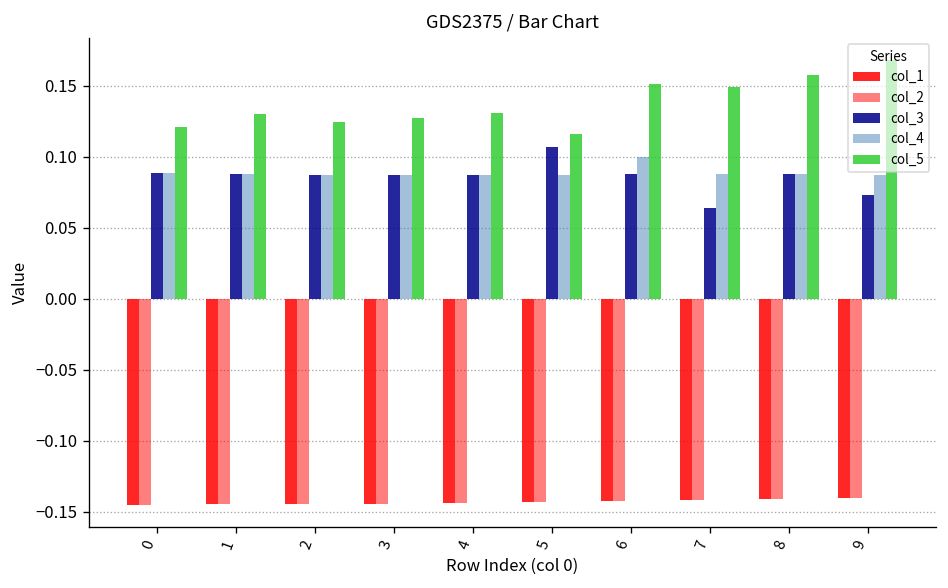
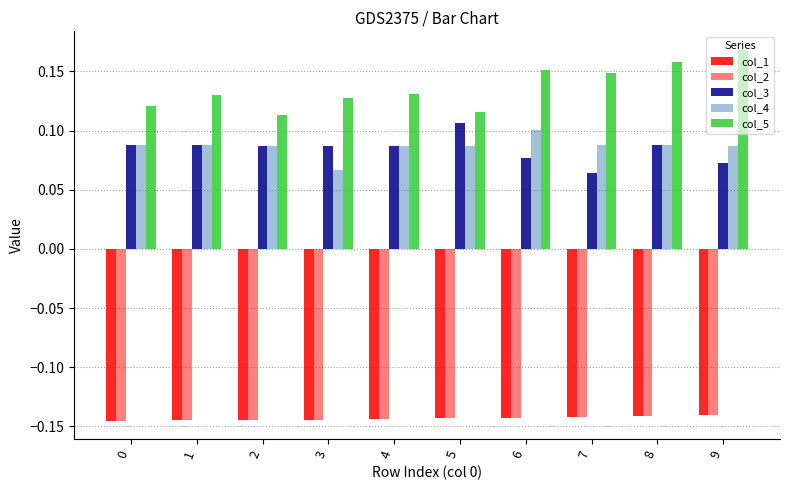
  {
    "col_3": {
      "0": 0.088,
      "1": 0.088,
      "2": 0.087,
      "3": 0.087,
      "4": 0.087,
      "5": 0.107,
-     "6": 0.088,
+     "6": 0.077,
      "7": 0.064,
      "8": 0.088,
      "9": 0.073
    },
    "col_4": {
      "0": 0.088,
      "1": 0.088,
      "2": 0.087,
-     "3": 0.087,
+     "3": 0.066,
      "4": 0.087,
      "5": 0.087,
      "6": 0.100,
      "7": 0.088,
      "8": 0.088,
      "9": 0.087
    },
    "col_5": {
      "0": 0.121,
      "1": 0.130,
-     "2": 0.124,
+     "2": 0.113,
      "3": 0.127,
      "4": 0.131,
      "5": 0.116,
      "6": 0.152,
      "7": 0.149,
      "8": 0.158
    }
  }
